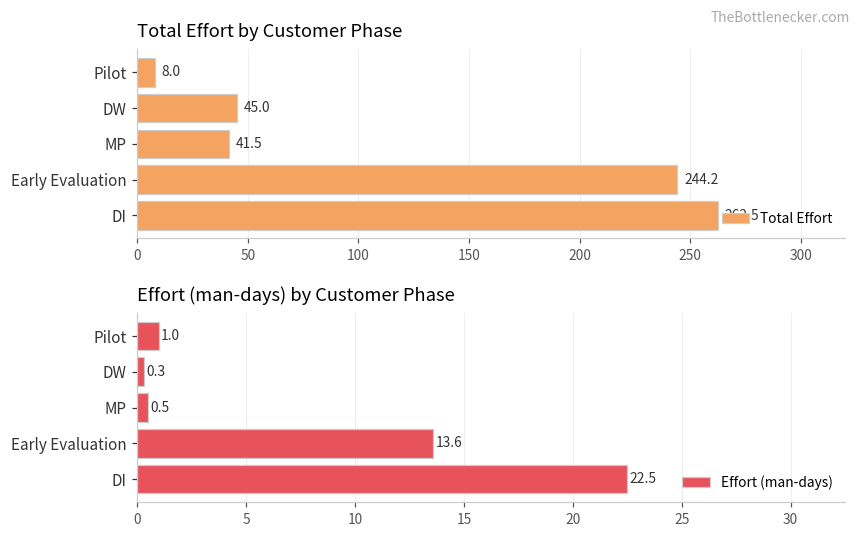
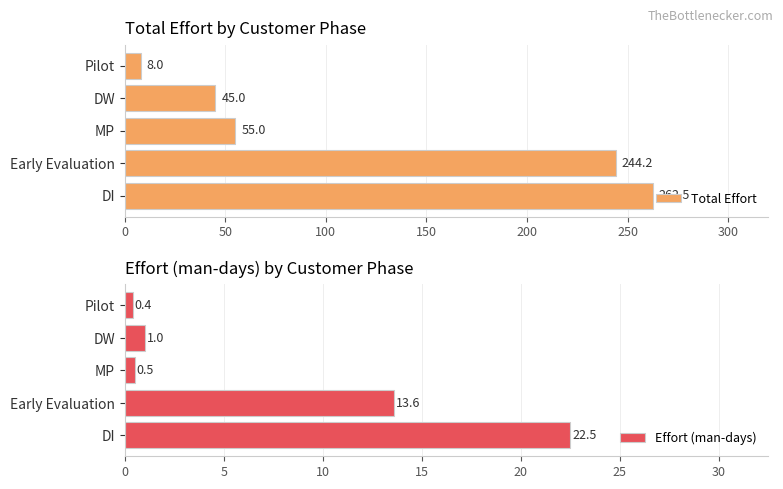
  {
    "Total Effort by Customer Phase": {
      "Pilot": 8.0,
      "DW": 45.0,
-     "MP": 41.5,
+     "MP": 55.0,
      "Early Evaluation": 244.2,
      "DI": 262.5
    },
    "Effort (man-days) by Customer Phase": {
-     "Pilot": 1.0,
-     "DW": 0.3,
+     "Pilot": 0.4,
+     "DW": 1.0,
      "MP": 0.5,
      "Early Evaluation": 13.6,
      "DI": 22.5
    }
  }
